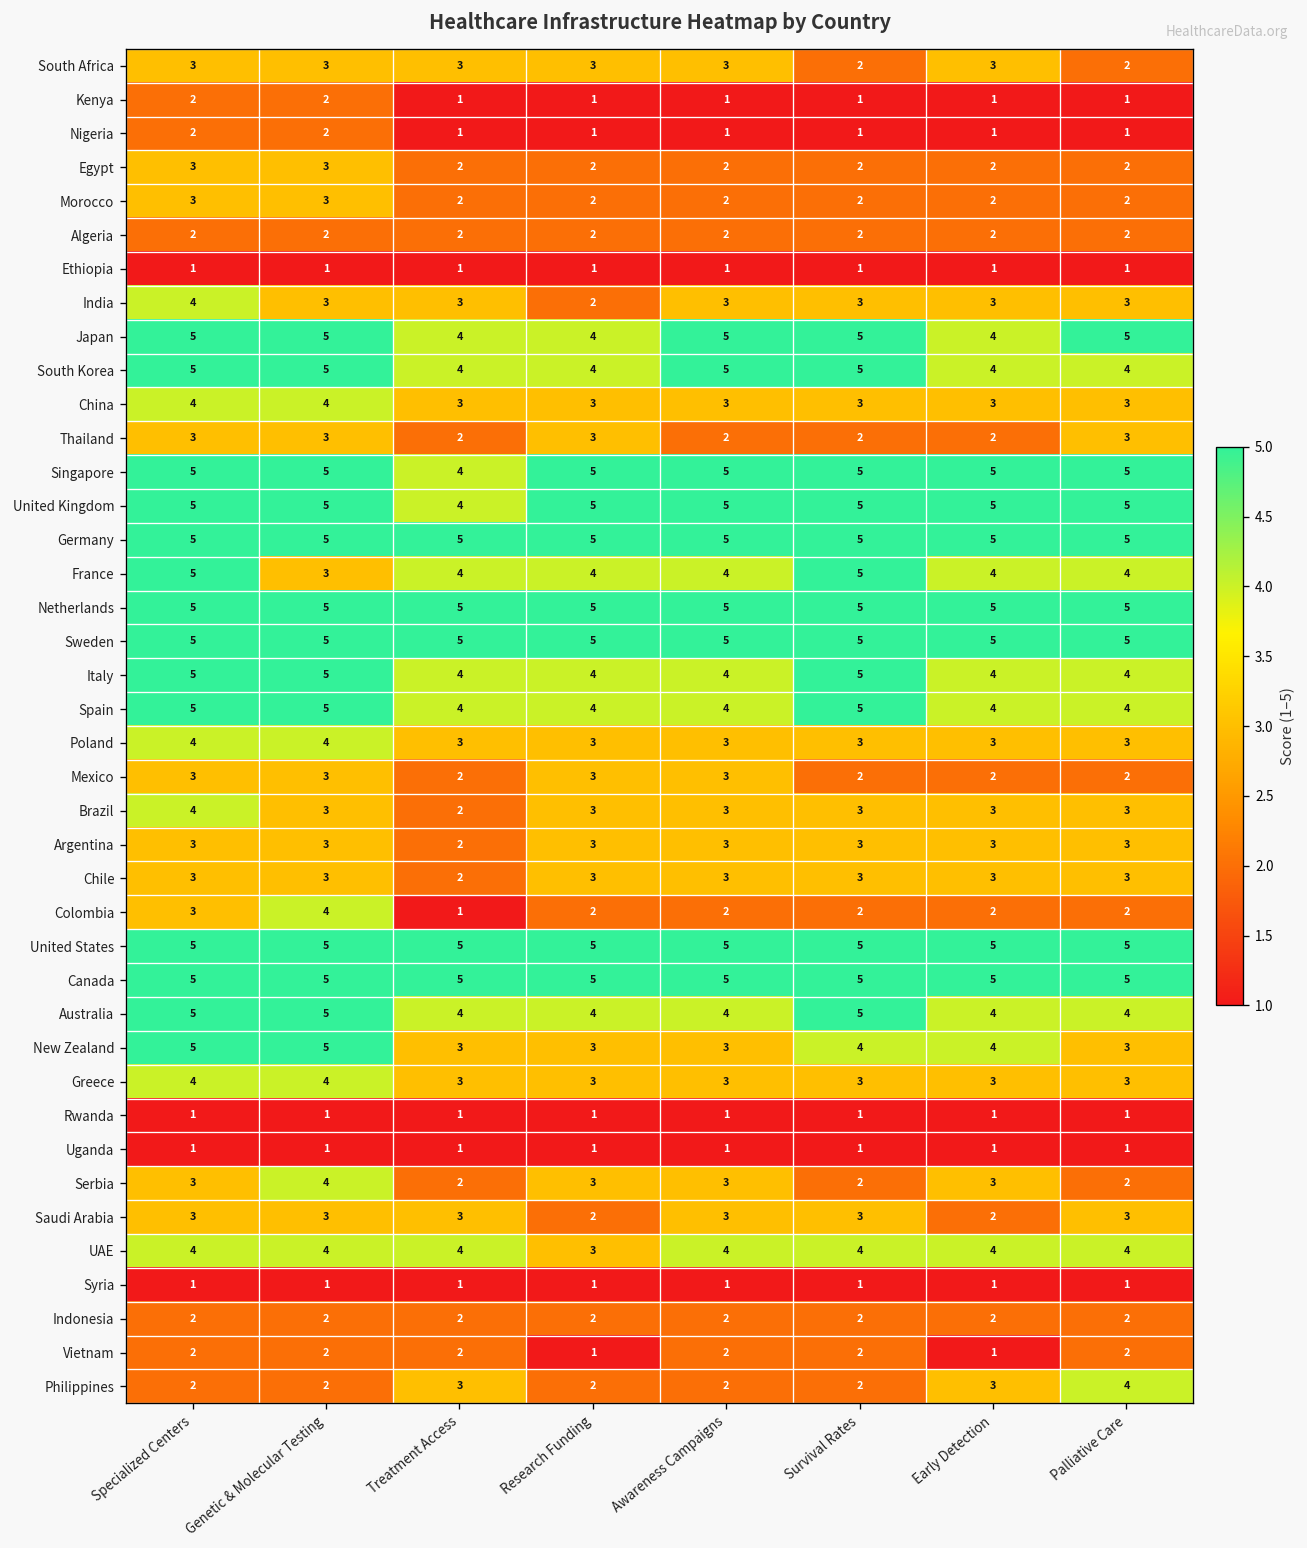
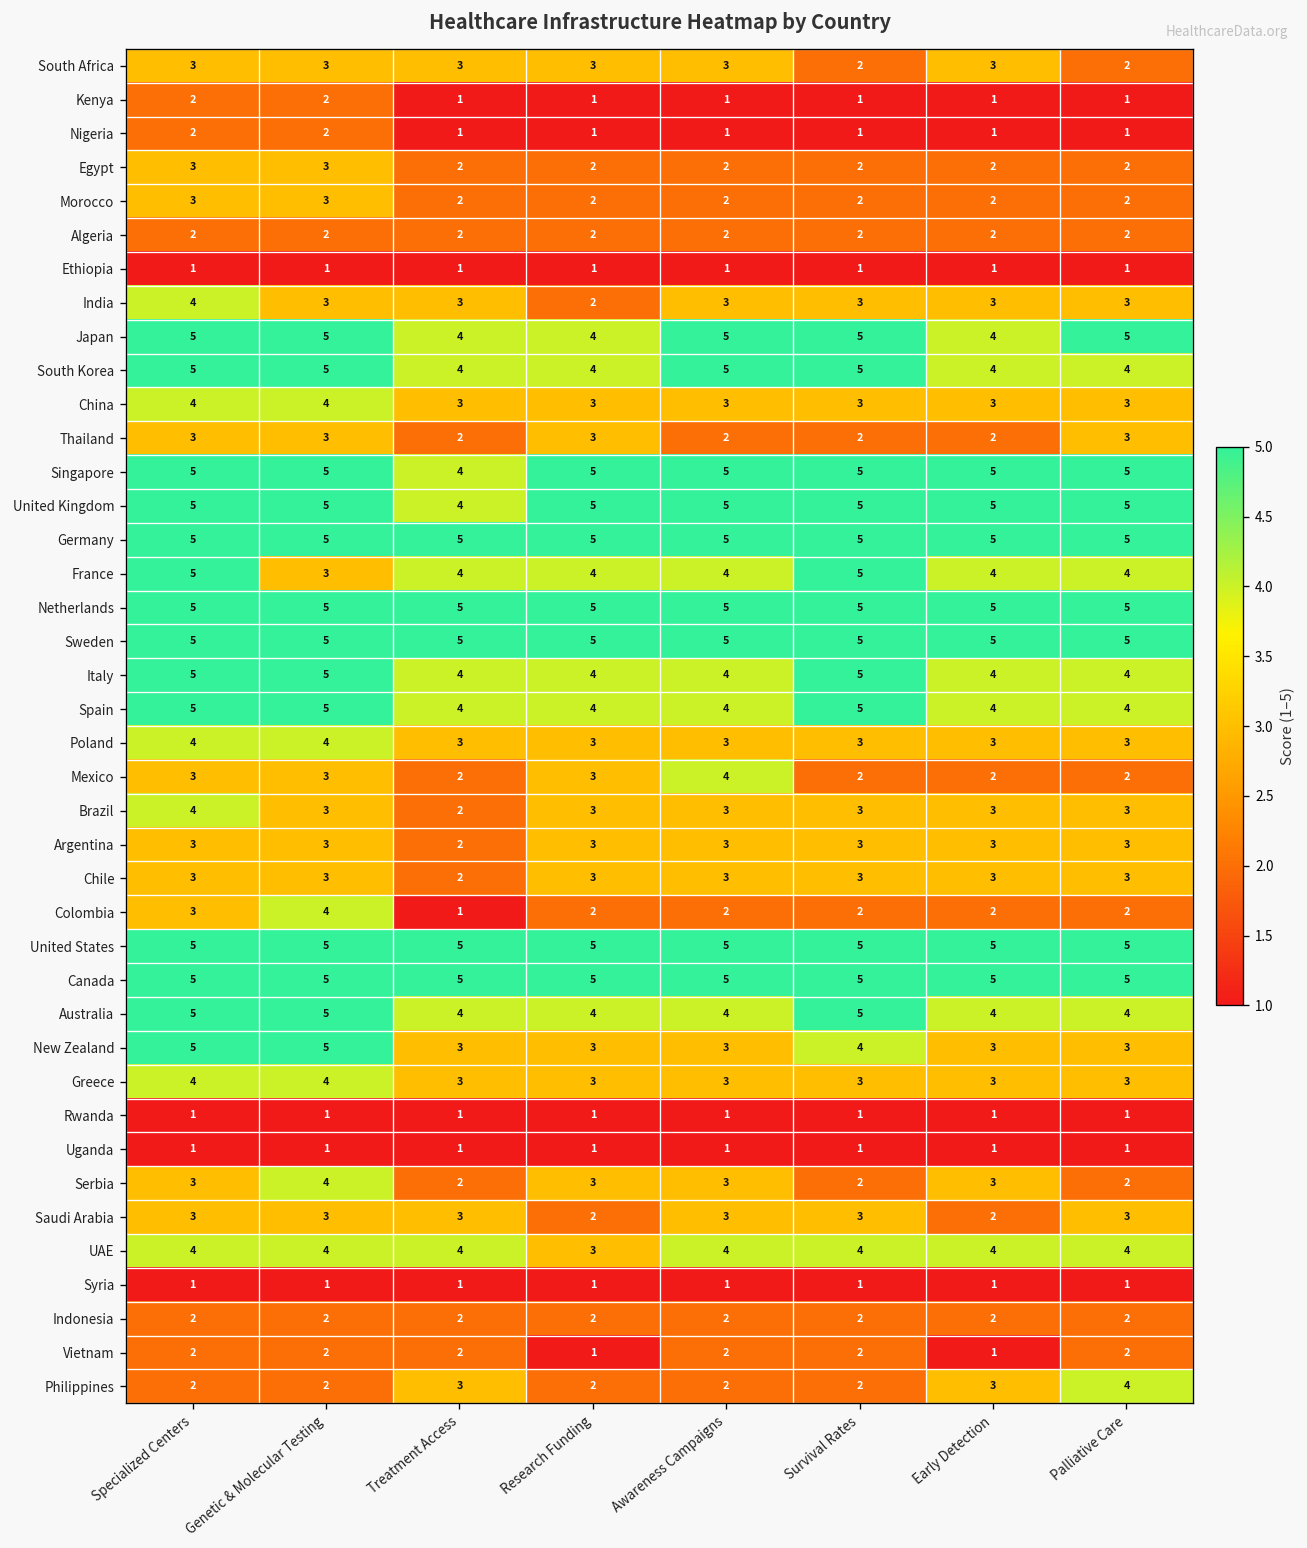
  {
    "Mexico": {
      "Specialized Centers": 3,
      "Genetic & Molecular Testing": 3,
      "Treatment Access": 2,
      "Research Funding": 3,
-     "Awareness Campaigns": 3,
+     "Awareness Campaigns": 4,
      "Survival Rates": 2,
      "Early Detection": 2,
      "Palliative Care": 2
    },
    "New Zealand": {
      "Specialized Centers": 5,
      "Genetic & Molecular Testing": 5,
      "Treatment Access": 3,
      "Research Funding": 3,
      "Awareness Campaigns": 3,
      "Survival Rates": 4,
-     "Early Detection": 4,
+     "Early Detection": 3,
      "Palliative Care": 3
    }
  }
